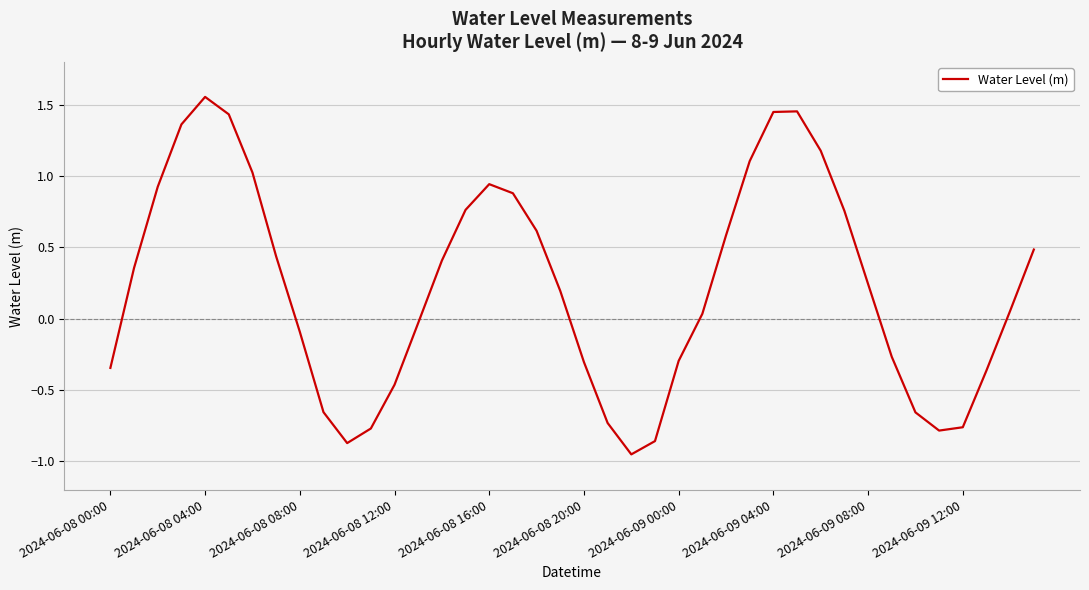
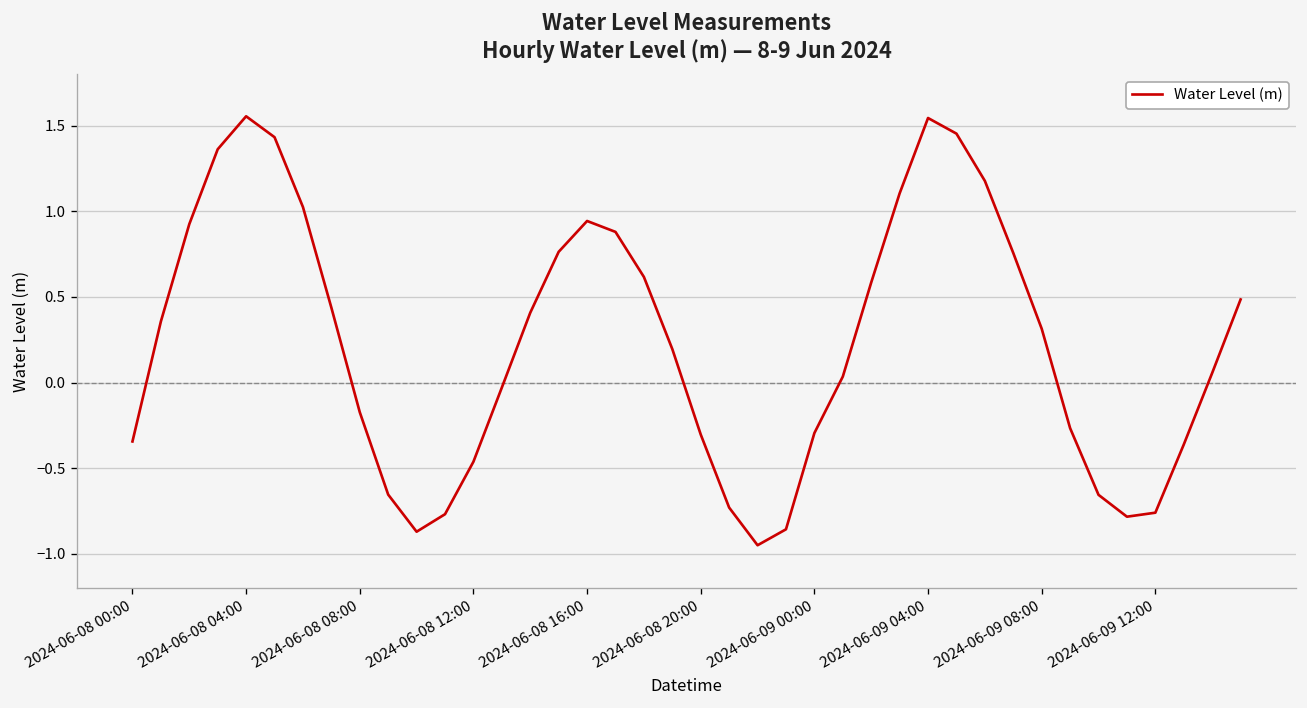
  {
    "2024-06-08 00:00": -0.34,
    "2024-06-08 04:00": 1.56,
-   "2024-06-08 08:00": -0.09,
+   "2024-06-08 08:00": -0.17,
    "2024-06-08 12:00": -0.46,
    "2024-06-08 16:00": 0.94,
    "2024-06-08 20:00": -0.30,
    "2024-06-09 00:00": -0.29,
-   "2024-06-09 04:00": 1.45,
-   "2024-06-09 08:00": 0.24,
+   "2024-06-09 04:00": 1.55,
+   "2024-06-09 08:00": 0.31,
    "2024-06-09 12:00": -0.76
  }
